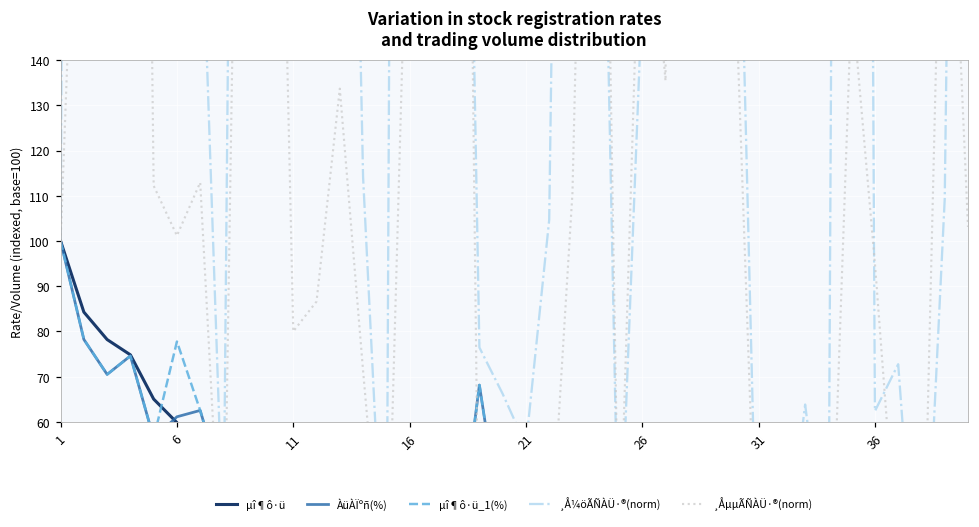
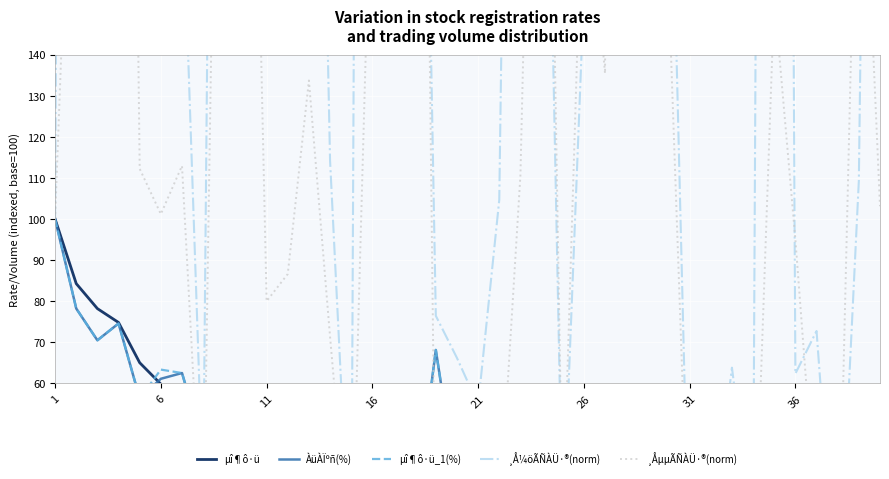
  {
    "µî¶ô·ü": {
      "6": 60
    },
    "ÀüÀÏºñ(%)": {
      "6": 61
    },
    "µî¶ô·ü_1(%)": {
-     "6": 78
+     "6": 63
    }
  }
